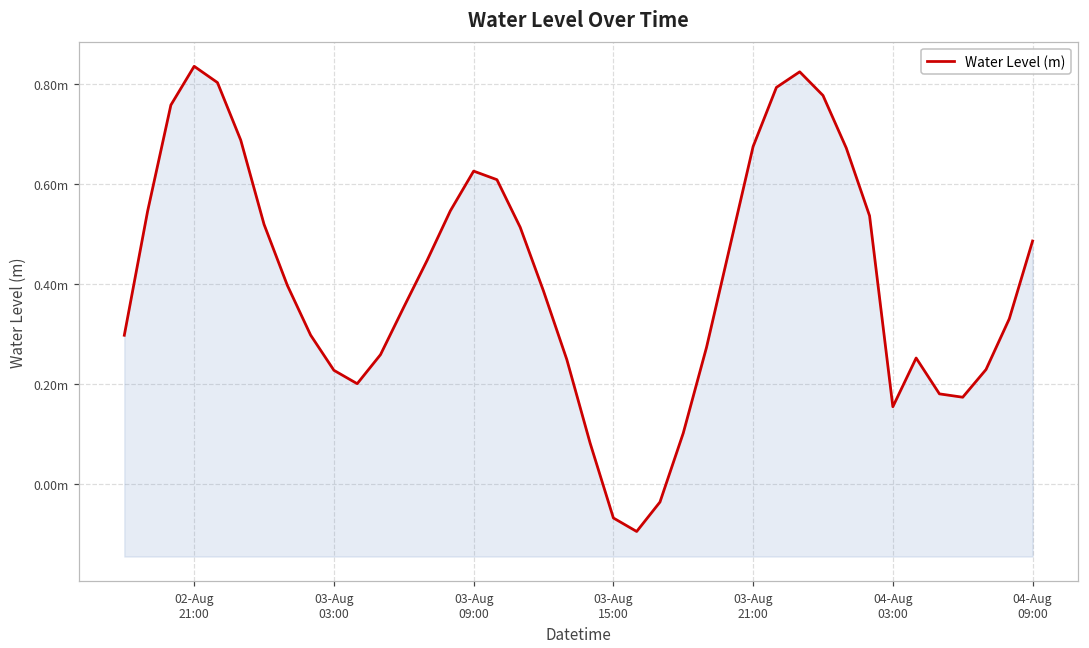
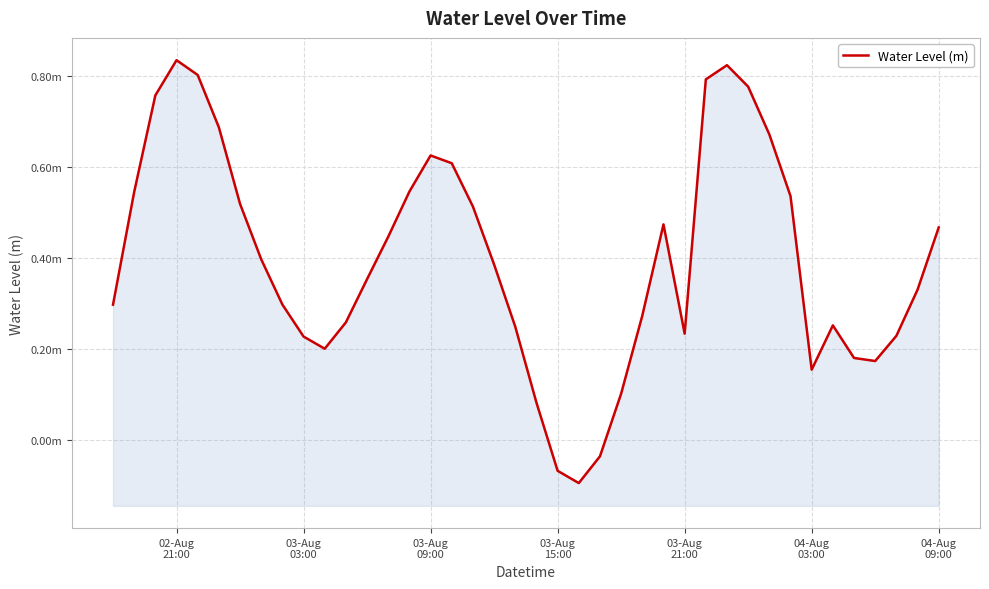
  {
    "02-Aug 21:00": "0.83m",
    "03-Aug 03:00": "0.23m",
    "03-Aug 09:00": "0.63m",
    "03-Aug 15:00": "-0.07m",
-   "03-Aug 21:00": "0.67m",
+   "03-Aug 21:00": "0.23m",
    "04-Aug 03:00": "0.16m",
-   "04-Aug 09:00": "0.49m"
+   "04-Aug 09:00": "0.47m"
  }
